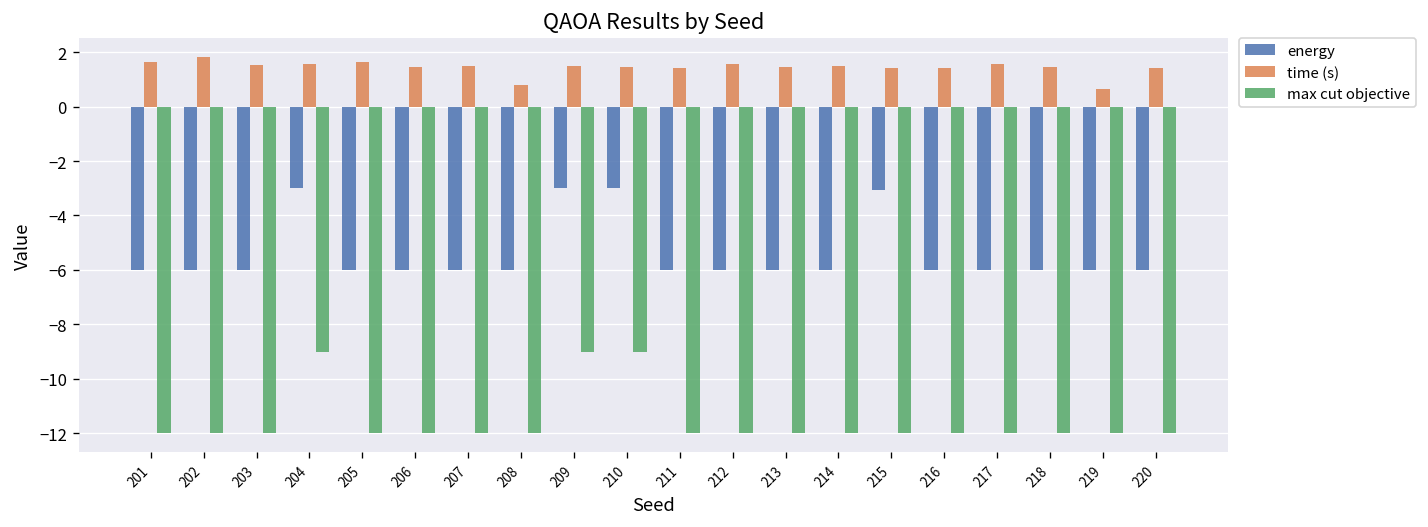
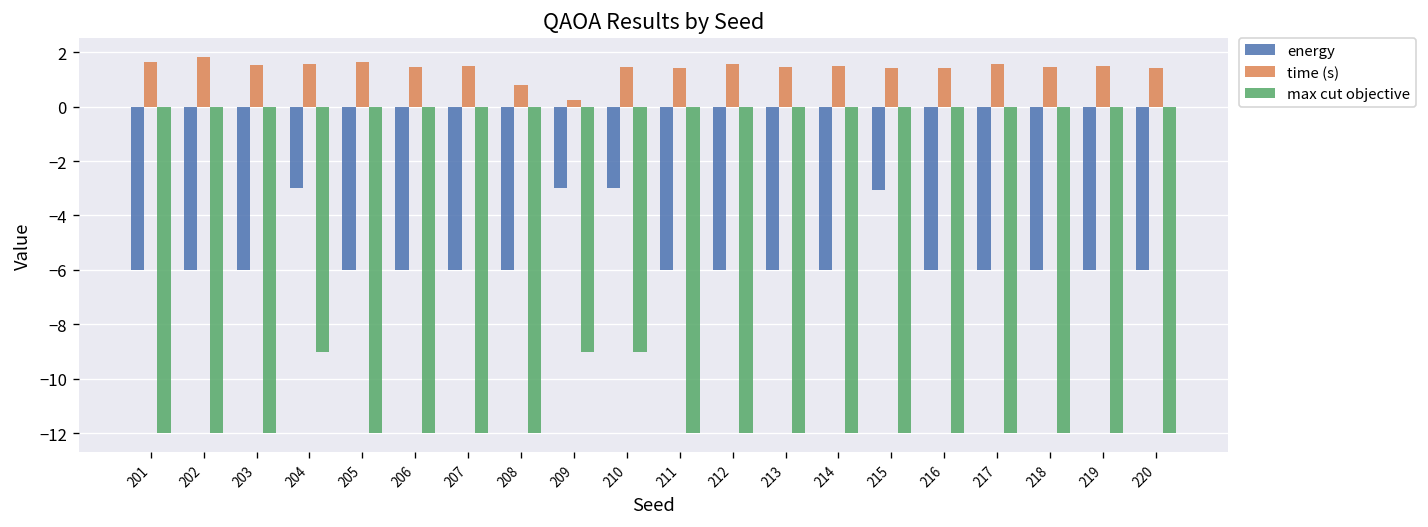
  {
    "energy": {
      "201": -6.0,
      "202": -6.0,
      "203": -6.0,
      "204": -3.0,
      "205": -6.0,
      "206": -6.0,
      "207": -6.0,
      "208": -6.0,
      "209": -3.0,
      "210": -3.0,
      "211": -6.0,
      "212": -6.0,
      "213": -6.0,
      "214": -6.0,
      "215": -3.1,
      "216": -6.0,
      "217": -6.0,
      "218": -6.0,
      "219": -6.0,
      "220": -6.0
    },
    "time (s)": {
      "201": 1.6,
      "202": 1.8,
      "203": 1.5,
      "204": 1.6,
      "205": 1.6,
      "206": 1.5,
      "207": 1.5,
      "208": 0.8,
-     "209": 1.5,
+     "209": 0.3,
      "210": 1.5,
      "211": 1.4,
      "212": 1.6,
      "213": 1.4,
      "214": 1.5,
      "215": 1.4,
      "216": 1.4,
      "217": 1.6,
      "218": 1.5,
-     "219": 0.7,
+     "219": 1.5,
      "220": 1.4
    },
    "max cut objective": {
      "201": -12.0,
      "202": -12.0,
      "203": -12.0,
      "204": -9.0,
      "205": -12.0,
      "206": -12.0,
      "207": -12.0,
      "208": -12.0,
      "209": -9.0,
      "210": -9.0,
      "211": -12.0,
      "212": -12.0,
      "213": -12.0,
      "214": -12.0,
      "215": -12.0,
      "216": -12.0,
      "217": -12.0,
      "218": -12.0,
      "219": -12.0,
      "220": -12.0
    }
  }
